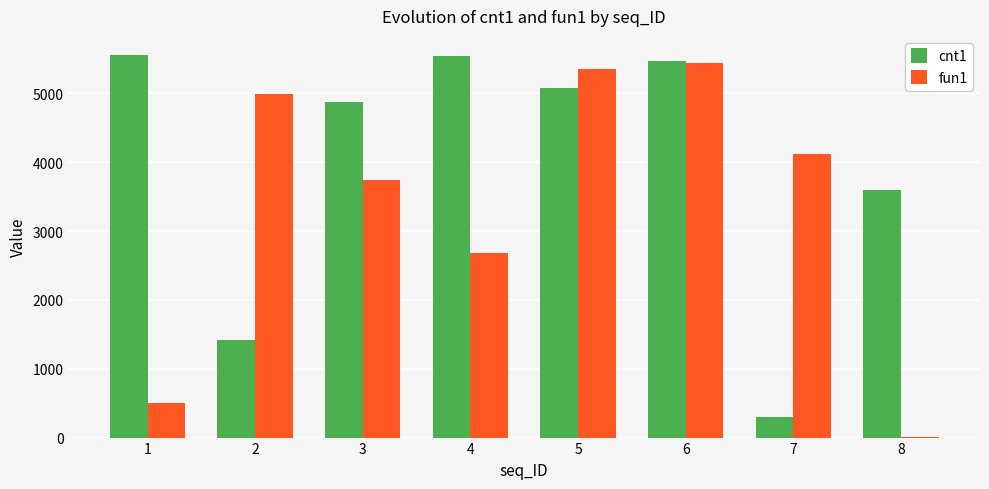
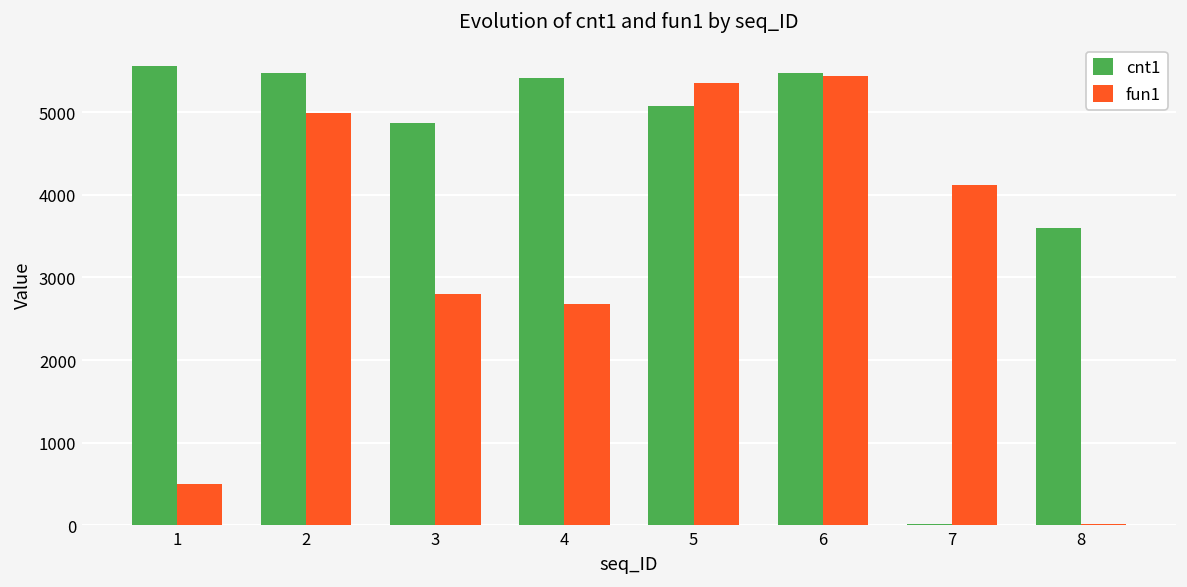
  {
    "cnt1": {
      "1": 5600,
-     "2": 1400,
+     "2": 5500,
      "3": 4900,
-     "4": 5500,
+     "4": 5400,
      "5": 5100,
      "6": 5500,
-     "7": 300,
+     "7": 0,
      "8": 3600
    },
    "fun1": {
      "1": 500,
      "2": 5000,
-     "3": 3700,
+     "3": 2800,
      "4": 2700,
      "5": 5400,
      "6": 5400,
      "7": 4100
    }
  }
